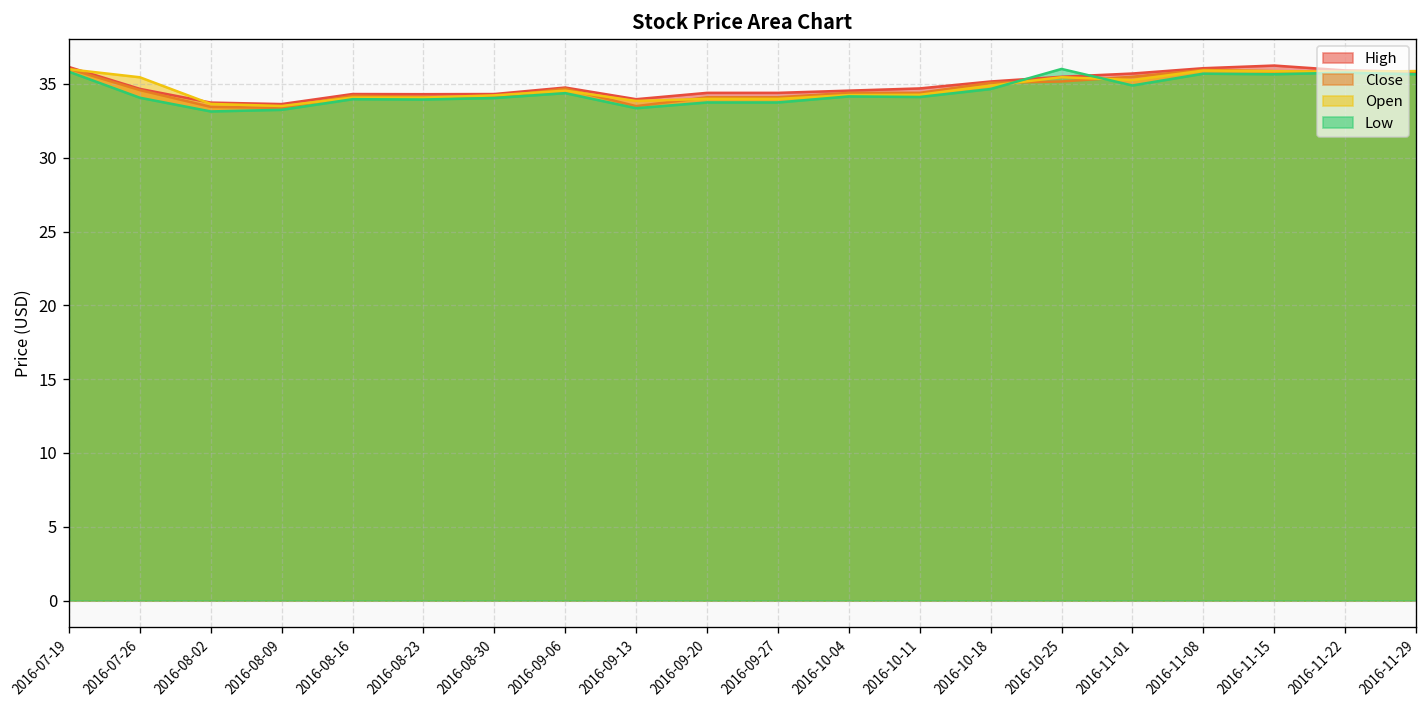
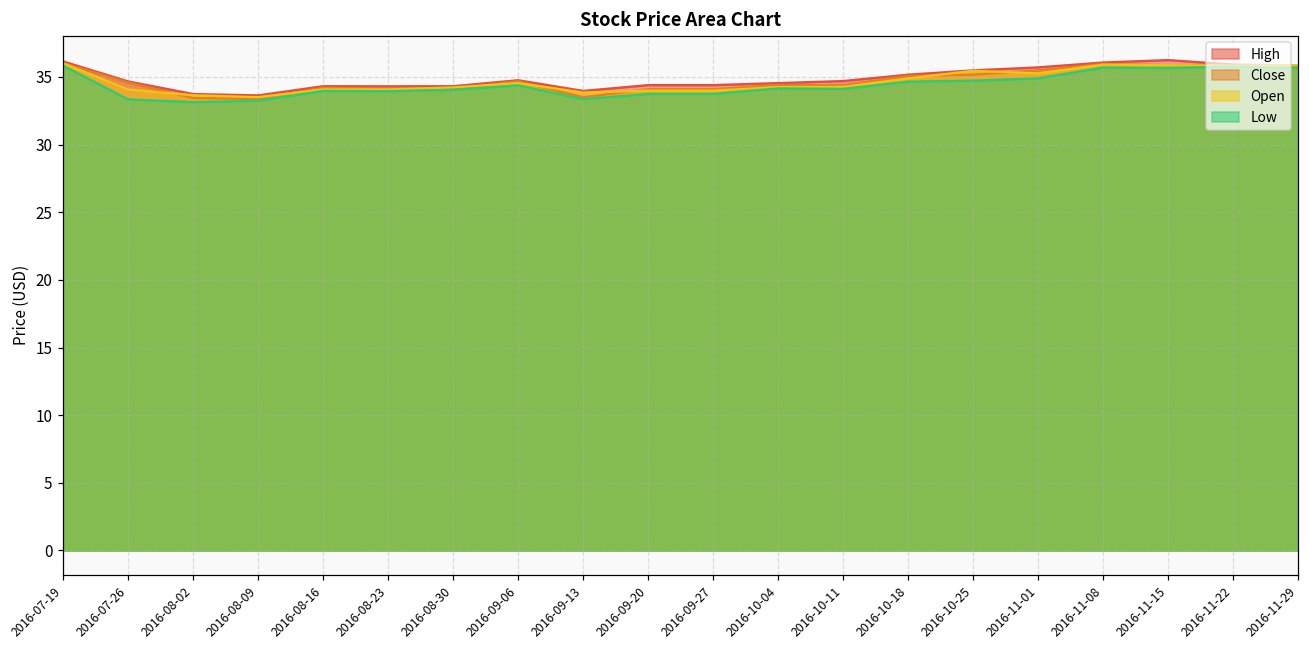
  {
    "Open": {
-     "2016-07-26": 35.5,
+     "2016-07-26": 34.1,
      "2016-11-01": 35.3
    },
    "Low": {
-     "2016-07-26": 34.1,
+     "2016-07-26": 33.4,
      "2016-08-02": 33.1,
      "2016-09-20": 33.8,
      "2016-09-27": 33.8,
      "2016-10-18": 34.7,
-     "2016-10-25": 36.0,
+     "2016-10-25": 34.7,
      "2016-11-01": 34.9,
      "2016-11-08": 35.7,
      "2016-11-15": 35.7
    }
  }
